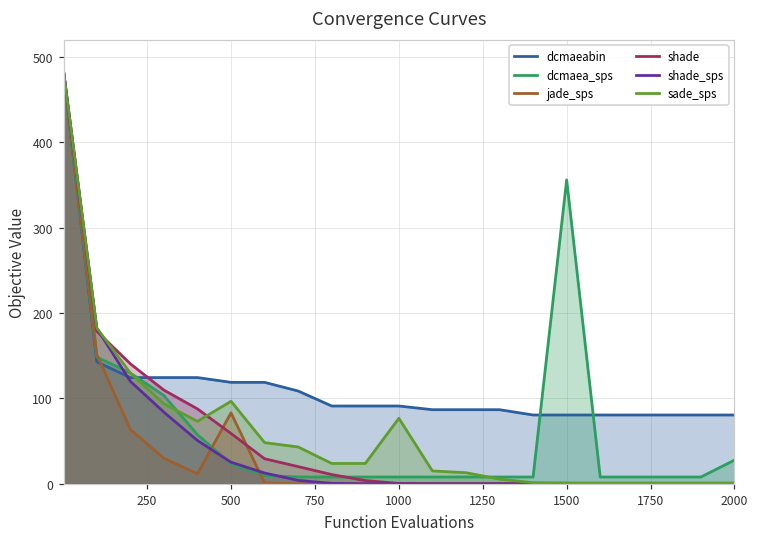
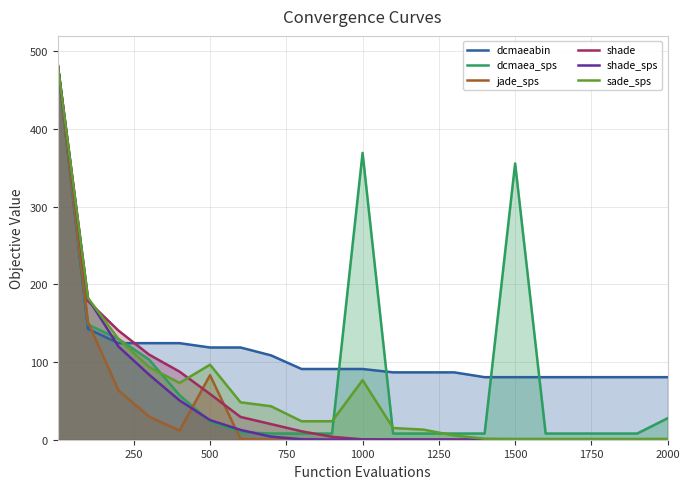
  {
    "dcmaeabin": {
      "500": 120,
      "1000": 90,
      "1500": 80,
      "2000": 80
    },
    "dcmaea_sps": {
-     "1000": 10,
+     "1000": 370,
      "1500": 360,
      "2000": 30
    },
    "jade_sps": {
      "500": 80
    },
    "shade": {
      "500": 60
    },
    "sade_sps": {
      "500": 100,
      "1000": 80
    }
  }
